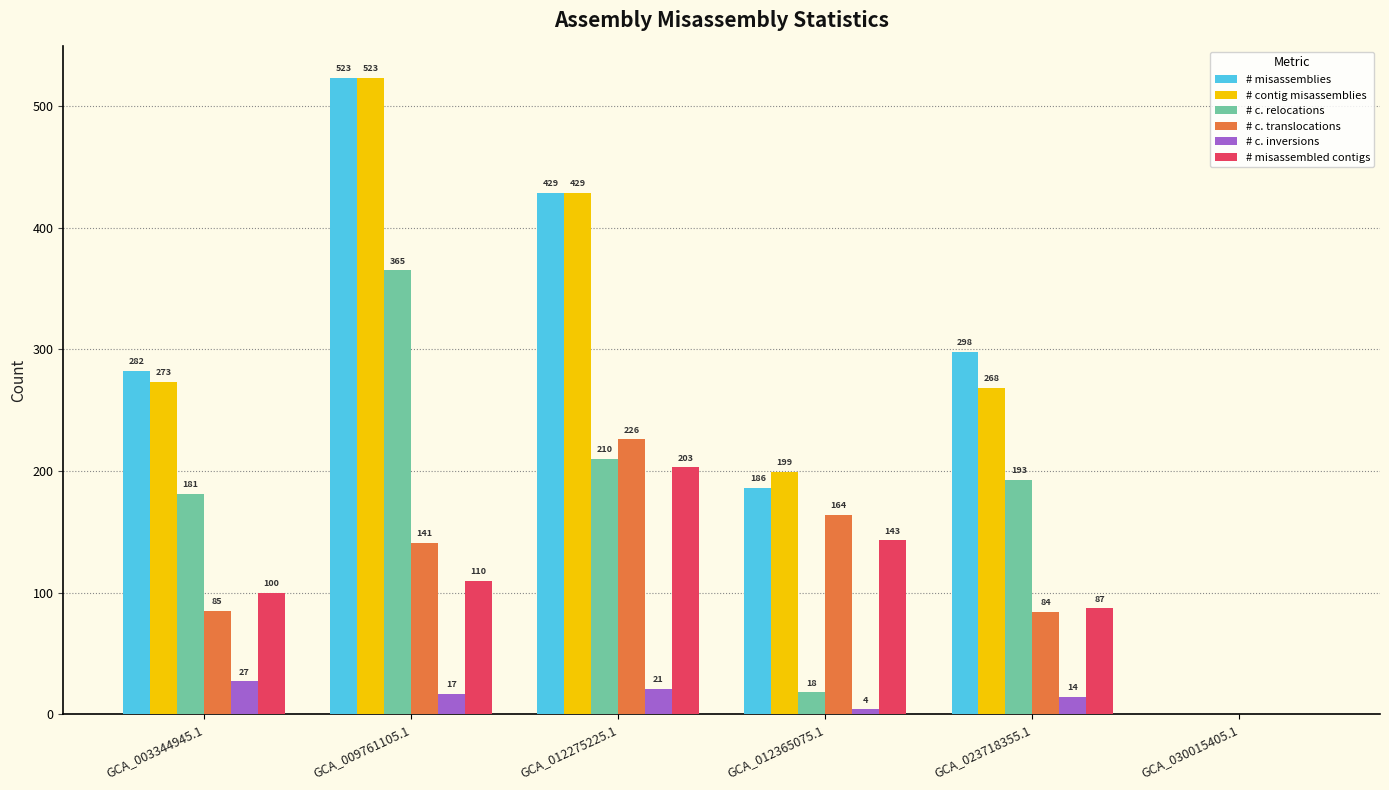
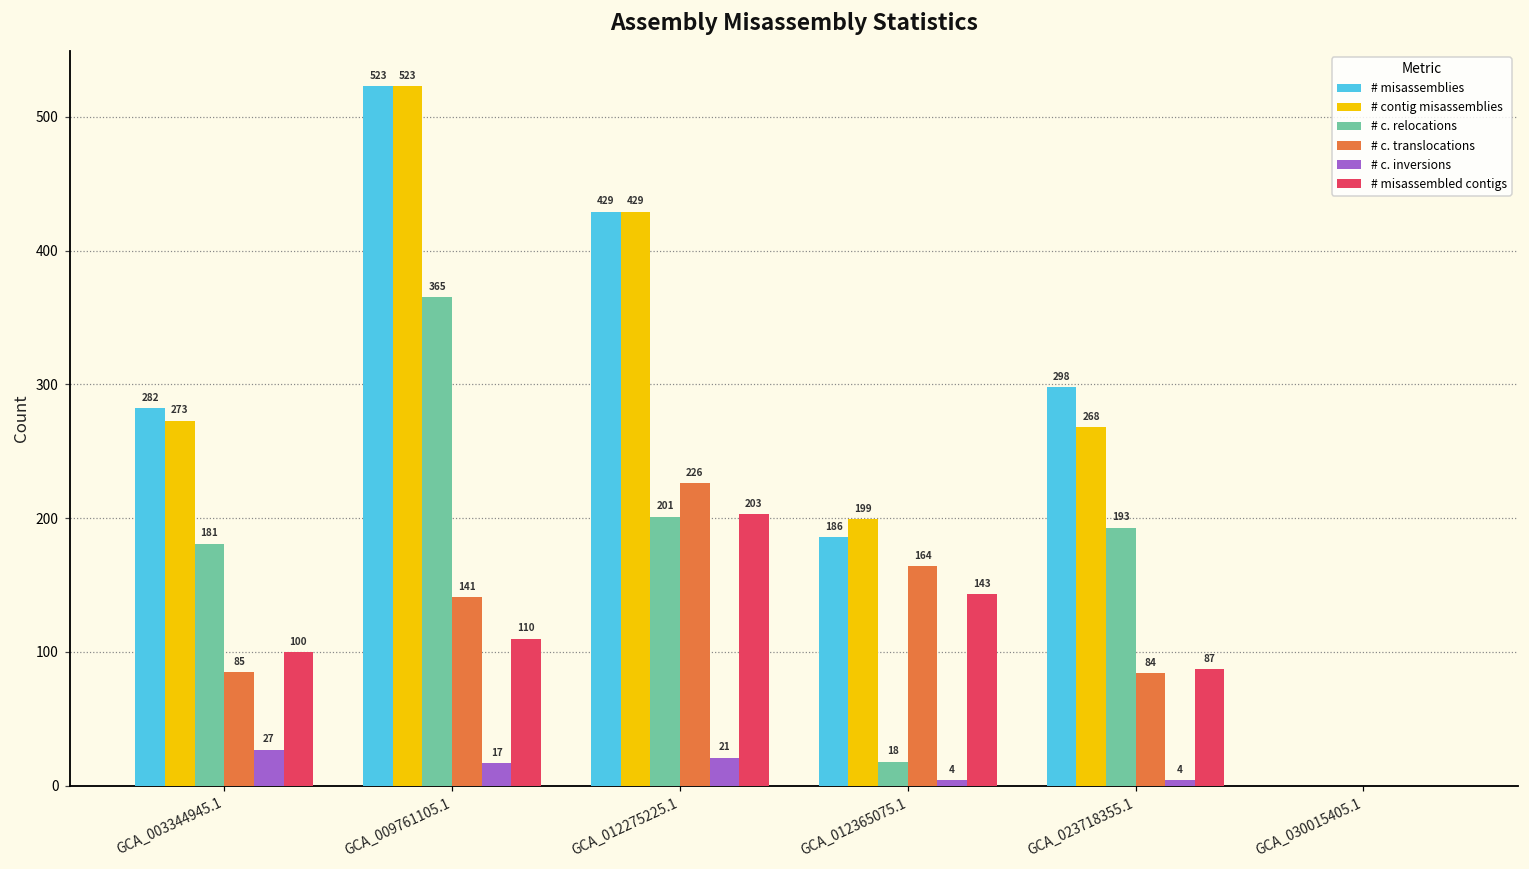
  {
    "# misassemblies": {
      "GCA_003344945.1": 282,
      "GCA_009761105.1": 523,
      "GCA_012275225.1": 429,
      "GCA_012365075.1": 186,
      "GCA_023718355.1": 298
    },
    "# contig misassemblies": {
      "GCA_003344945.1": 273,
      "GCA_009761105.1": 523,
      "GCA_012275225.1": 429,
      "GCA_012365075.1": 199,
      "GCA_023718355.1": 268
    },
    "# c. relocations": {
      "GCA_003344945.1": 181,
      "GCA_009761105.1": 365,
-     "GCA_012275225.1": 210,
+     "GCA_012275225.1": 201,
      "GCA_012365075.1": 18,
      "GCA_023718355.1": 193
    },
    "# c. translocations": {
      "GCA_003344945.1": 85,
      "GCA_009761105.1": 141,
      "GCA_012275225.1": 226,
      "GCA_012365075.1": 164,
      "GCA_023718355.1": 84
    },
    "# c. inversions": {
      "GCA_003344945.1": 27,
      "GCA_009761105.1": 17,
      "GCA_012275225.1": 21,
      "GCA_012365075.1": 4,
-     "GCA_023718355.1": 14
+     "GCA_023718355.1": 4
    },
    "# misassembled contigs": {
      "GCA_003344945.1": 100,
      "GCA_009761105.1": 110,
      "GCA_012275225.1": 203,
      "GCA_012365075.1": 143,
      "GCA_023718355.1": 87
    }
  }
